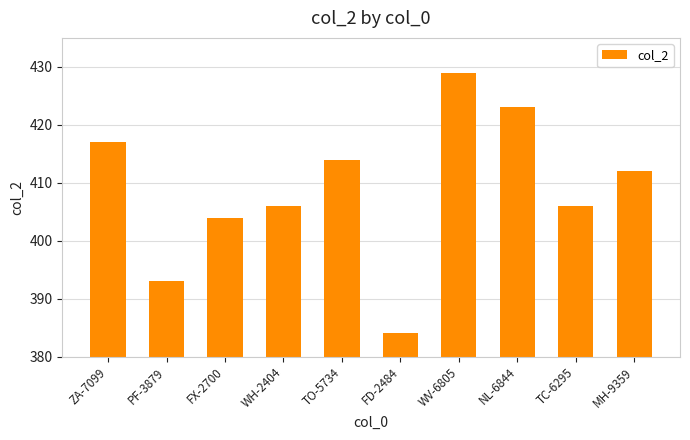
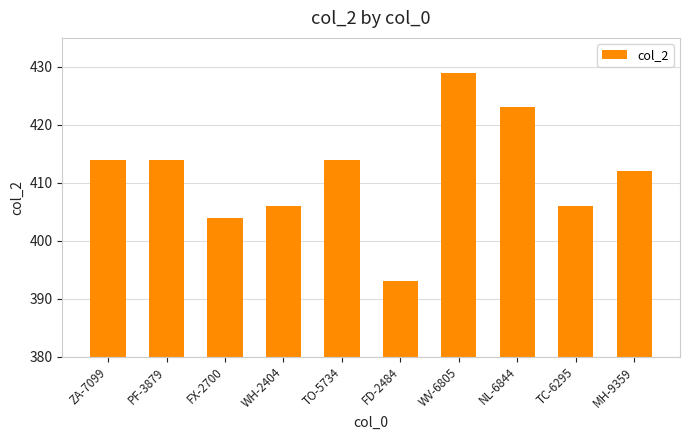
  {
-   "ZA-7099": 417,
-   "PF-3879": 393,
+   "ZA-7099": 414,
+   "PF-3879": 414,
    "FX-2700": 404,
    "WH-2404": 406,
    "TO-5734": 414,
-   "FD-2484": 384,
+   "FD-2484": 393,
    "WV-6805": 429,
    "NL-6844": 423,
    "TC-6295": 406,
    "MH-9359": 412
  }
